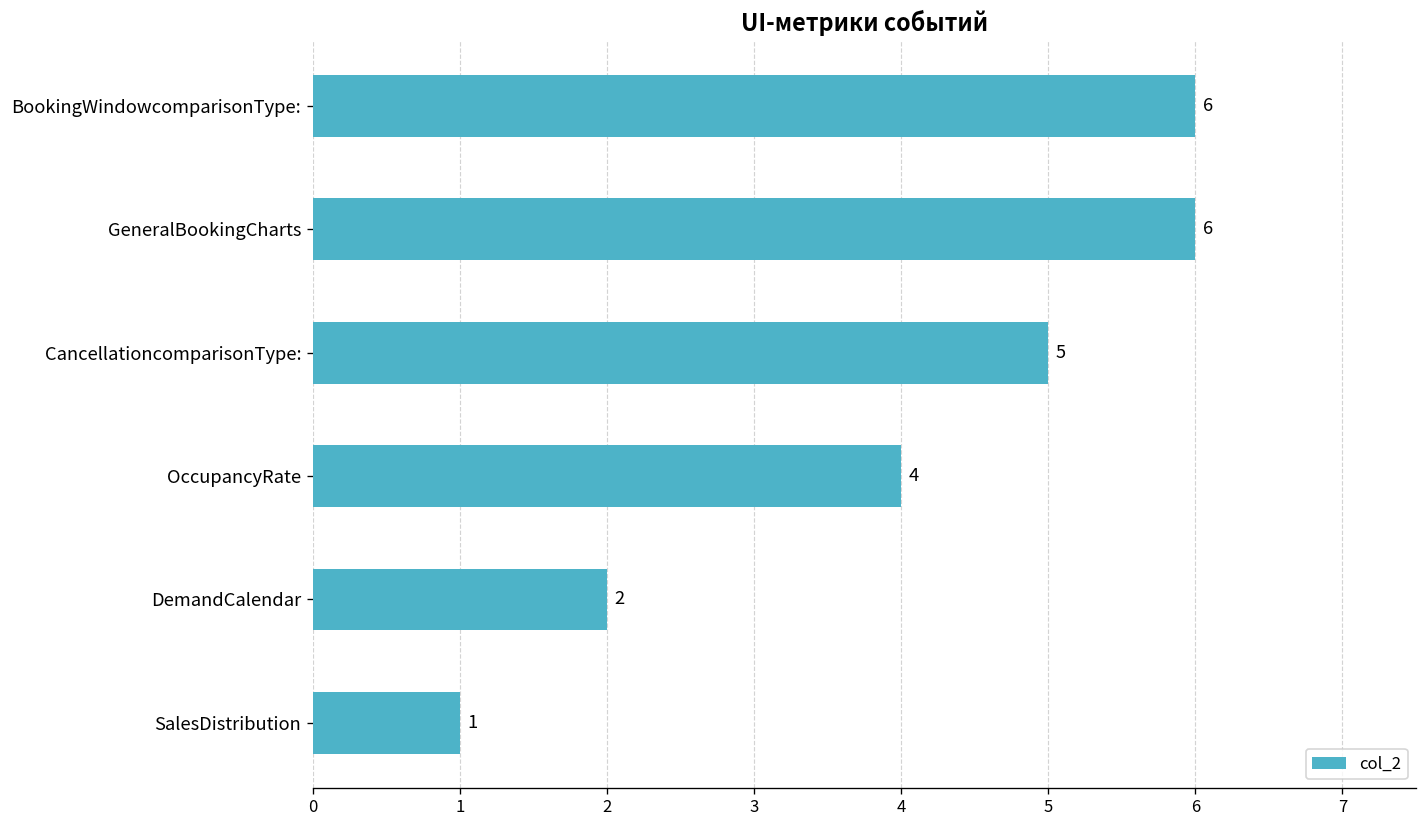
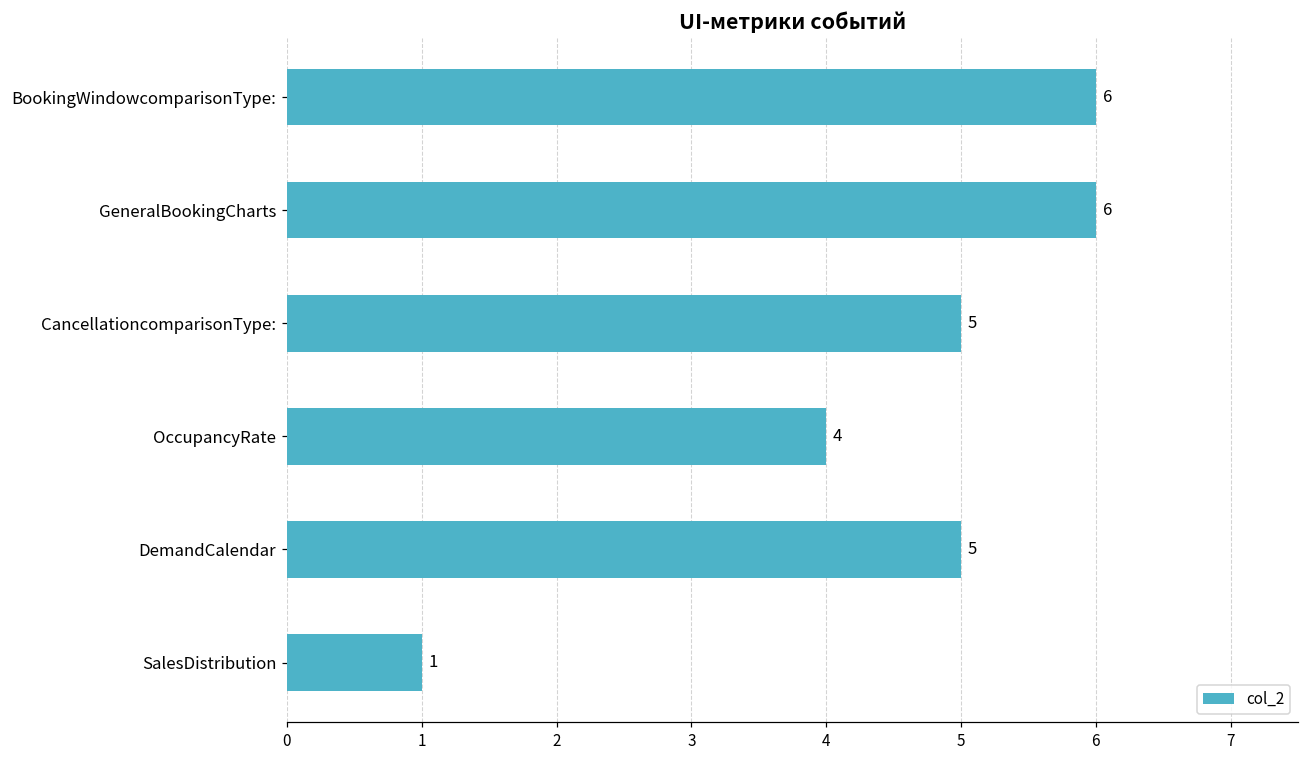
  {
    "BookingWindowcomparisonType:": 6,
    "GeneralBookingCharts": 6,
    "CancellationcomparisonType:": 5,
    "OccupancyRate": 4,
-   "DemandCalendar": 2,
+   "DemandCalendar": 5,
    "SalesDistribution": 1
  }
